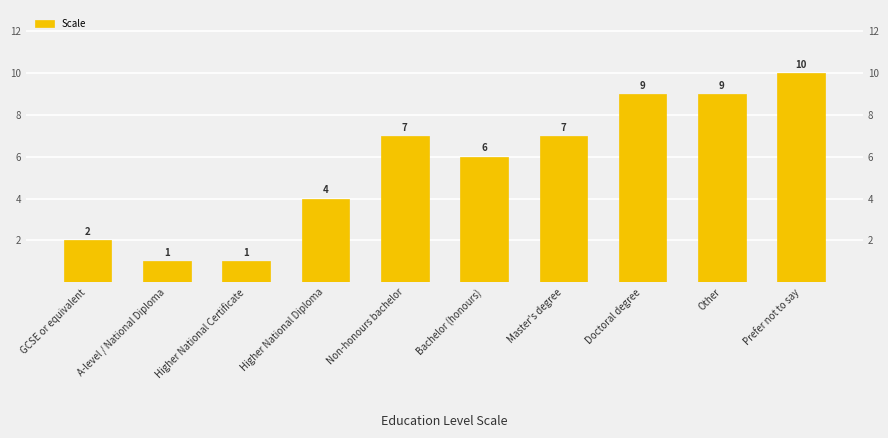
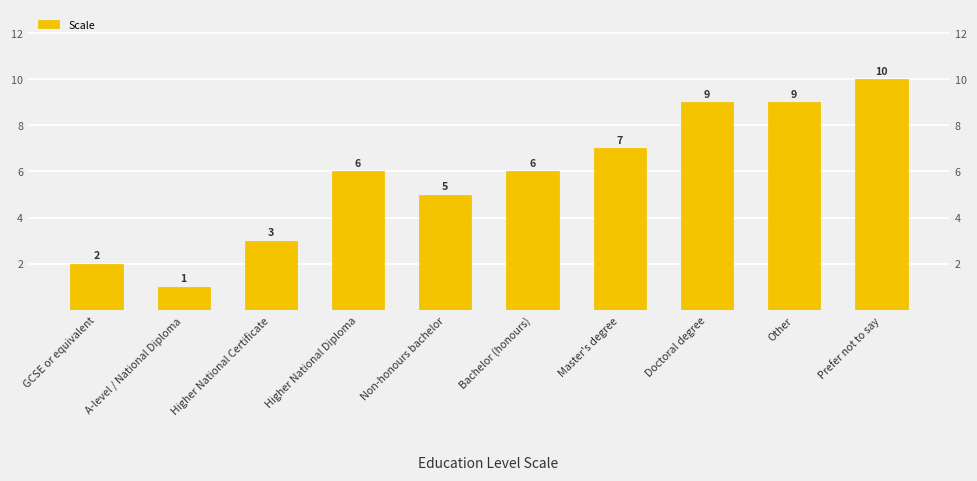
  {
    "GCSE or equivalent": 2,
    "A-level / National Diploma": 1,
-   "Higher National Certificate": 1,
-   "Higher National Diploma": 4,
-   "Non-honours bachelor": 7,
+   "Higher National Certificate": 3,
+   "Higher National Diploma": 6,
+   "Non-honours bachelor": 5,
    "Bachelor (honours)": 6,
    "Master's degree": 7,
    "Doctoral degree": 9,
    "Other": 9,
    "Prefer not to say": 10
  }
